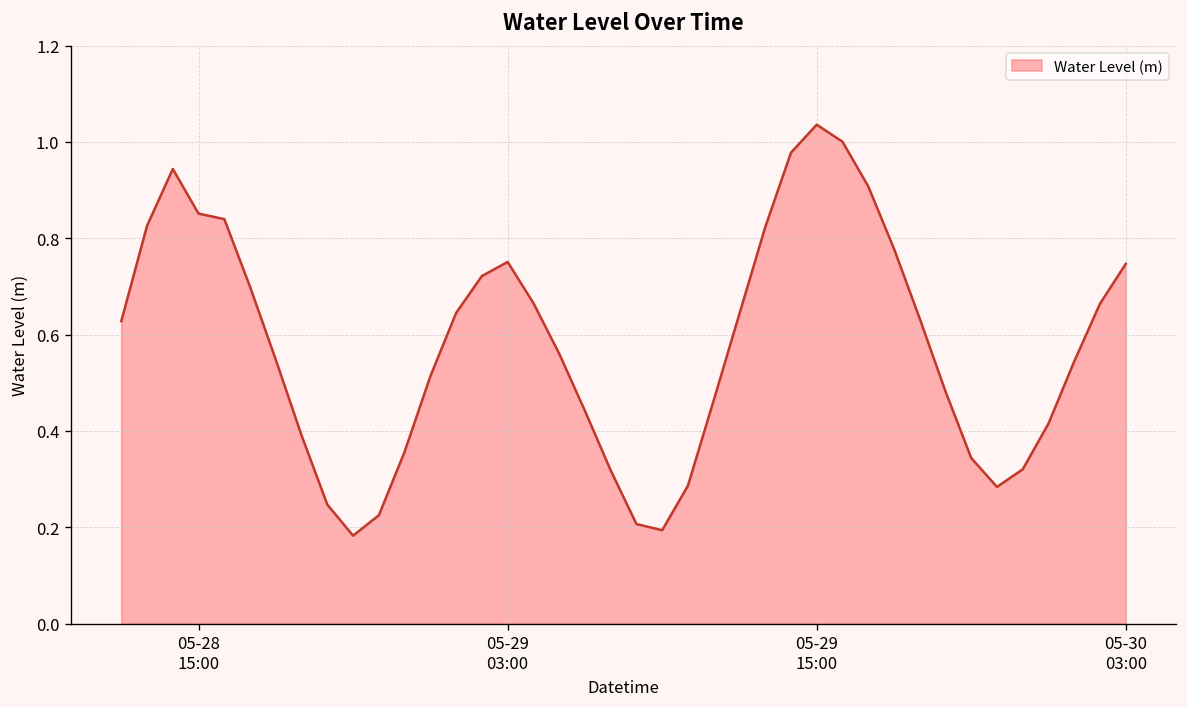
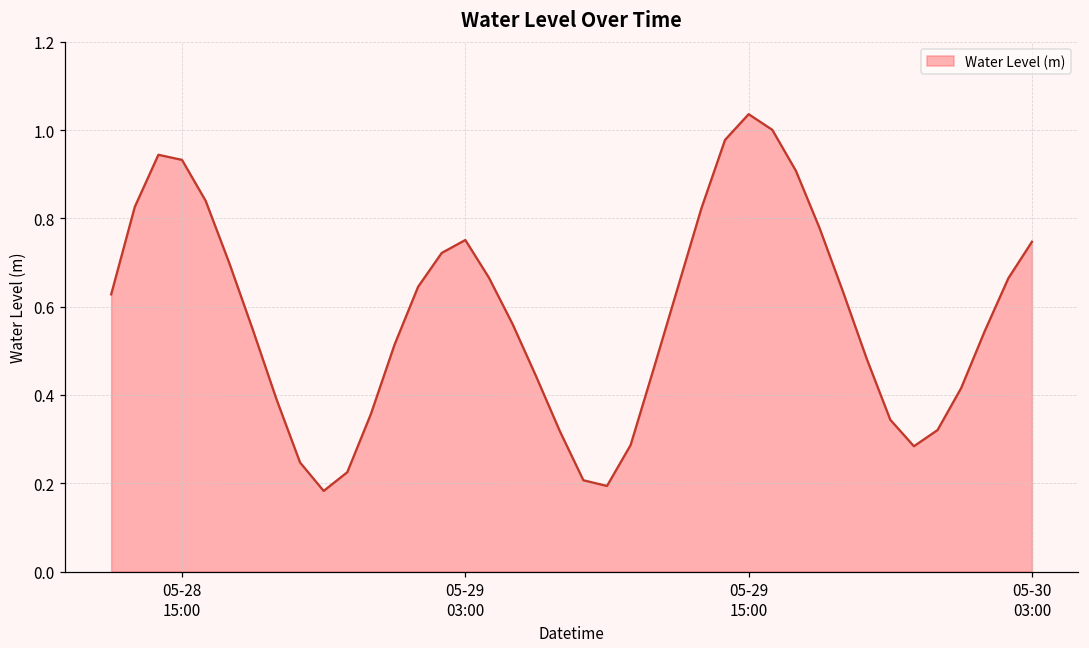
  {
-   "05-28 15:00": 0.85,
+   "05-28 15:00": 0.93,
    "05-29 03:00": 0.75,
    "05-29 15:00": 1.04,
    "05-30 03:00": 0.75
  }
